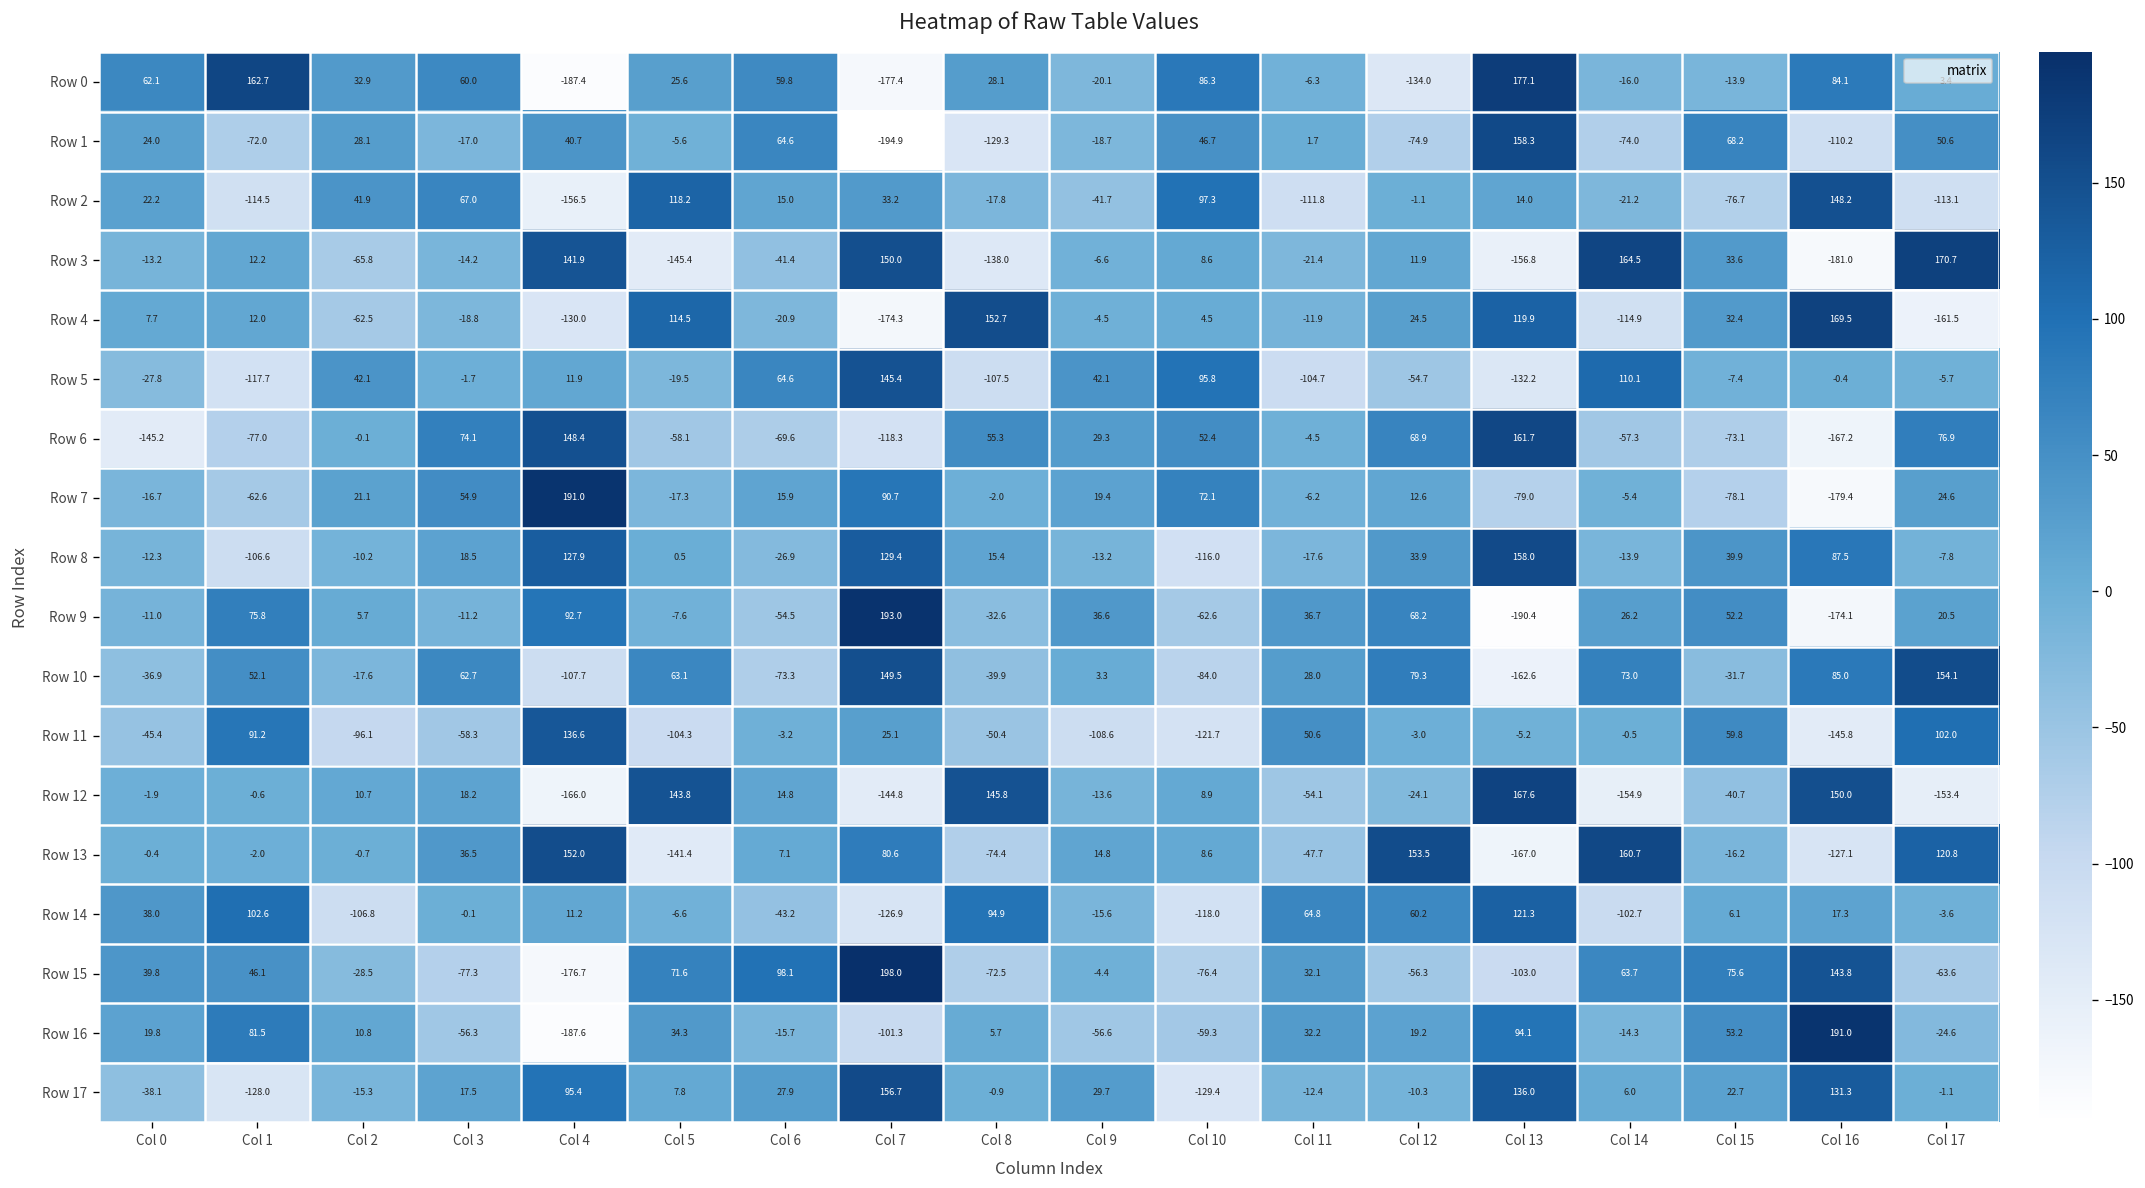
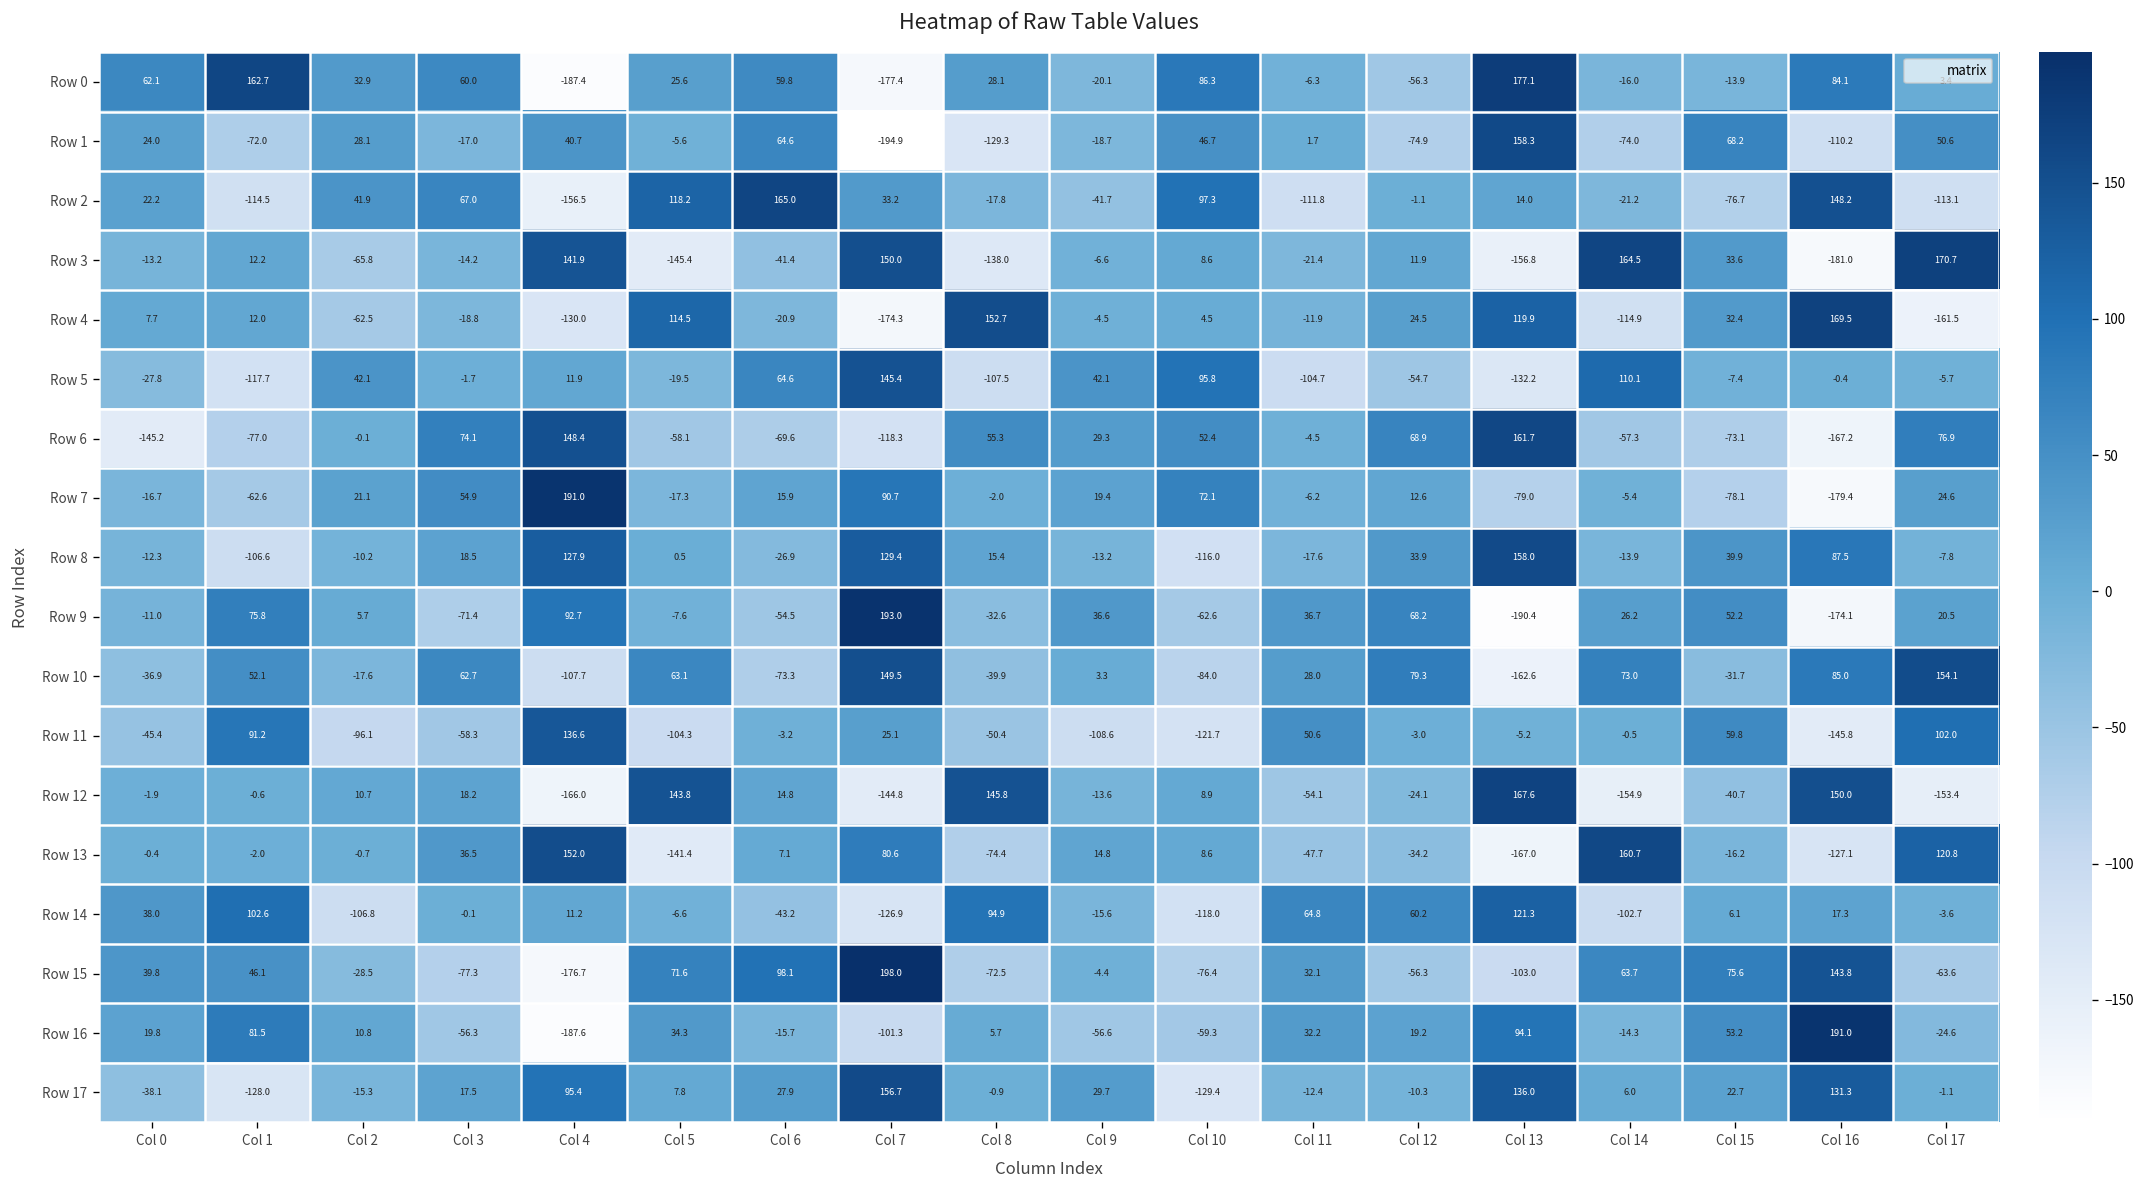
  {
    "Row 0": {
      "Col 0": 62.1,
      "Col 1": 162.7,
      "Col 2": 32.9,
      "Col 3": 60.0,
      "Col 4": -187.4,
      "Col 5": 25.6,
      "Col 6": 59.8,
      "Col 7": -177.4,
      "Col 8": 28.1,
      "Col 9": -20.1,
      "Col 10": 86.3,
      "Col 11": -6.3,
-     "Col 12": -134.0,
+     "Col 12": -56.3,
      "Col 13": 177.1,
      "Col 14": -16.0,
      "Col 15": -13.9,
      "Col 16": 84.1
    },
    "Row 2": {
      "Col 0": 22.2,
      "Col 1": -114.5,
      "Col 2": 41.9,
      "Col 3": 67.0,
      "Col 4": -156.5,
      "Col 5": 118.2,
-     "Col 6": 15.0,
+     "Col 6": 165.0,
      "Col 7": 33.2,
      "Col 8": -17.8,
      "Col 9": -41.7,
      "Col 10": 97.3,
      "Col 11": -111.8,
      "Col 12": -1.1,
      "Col 13": 14.0,
      "Col 14": -21.2,
      "Col 15": -76.7,
      "Col 16": 148.2,
      "Col 17": -113.1
    },
    "Row 9": {
      "Col 0": -11.0,
      "Col 1": 75.8,
      "Col 2": 5.7,
-     "Col 3": -11.2,
+     "Col 3": -71.4,
      "Col 4": 92.7,
      "Col 5": -7.6,
      "Col 6": -54.5,
      "Col 7": 193.0,
      "Col 8": -32.6,
      "Col 9": 36.6,
      "Col 10": -62.6,
      "Col 11": 36.7,
      "Col 12": 68.2,
      "Col 13": -190.4,
      "Col 14": 26.2,
      "Col 15": 52.2,
      "Col 16": -174.1,
      "Col 17": 20.5
    },
    "Row 13": {
      "Col 0": -0.4,
      "Col 1": -2.0,
      "Col 2": -0.7,
      "Col 3": 36.5,
      "Col 4": 152.0,
      "Col 5": -141.4,
      "Col 6": 7.1,
      "Col 7": 80.6,
      "Col 8": -74.4,
      "Col 9": 14.8,
      "Col 10": 8.6,
      "Col 11": -47.7,
-     "Col 12": 153.5,
+     "Col 12": -34.2,
      "Col 13": -167.0,
      "Col 14": 160.7,
      "Col 15": -16.2,
      "Col 16": -127.1,
      "Col 17": 120.8
    }
  }
